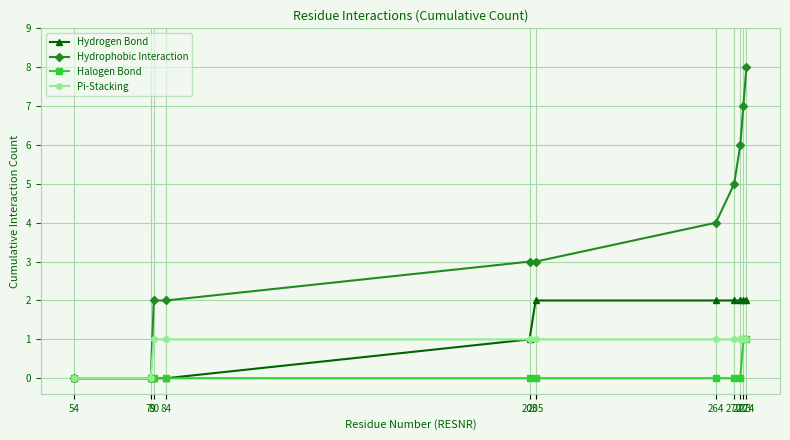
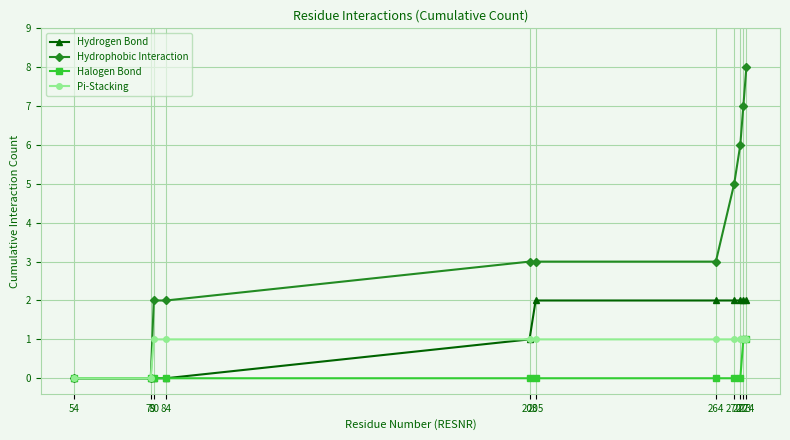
  {
    "Hydrogen Bond": {
      "264": 2
    },
    "Hydrophobic Interaction": {
      "84": 2,
-     "264": 4
+     "264": 3
    },
    "Halogen Bond": {
      "264": 0
    },
    "Pi-Stacking": {
      "84": 1,
      "264": 1
    }
  }
